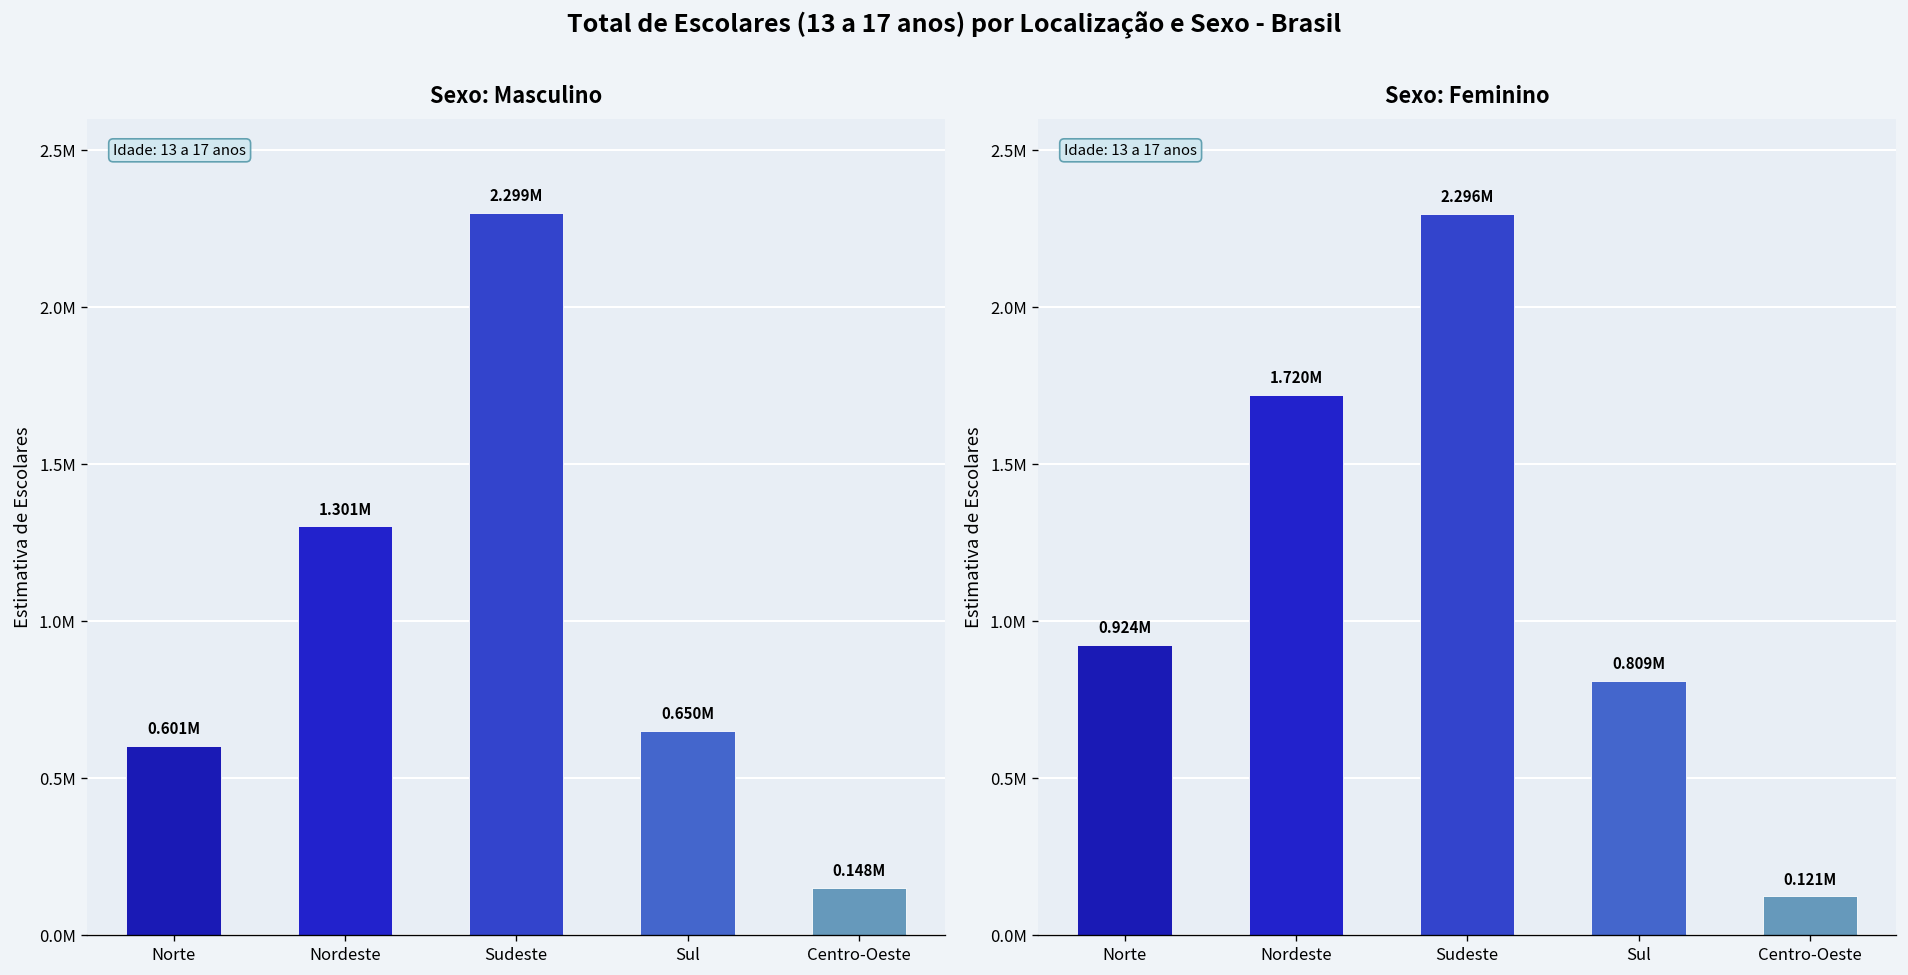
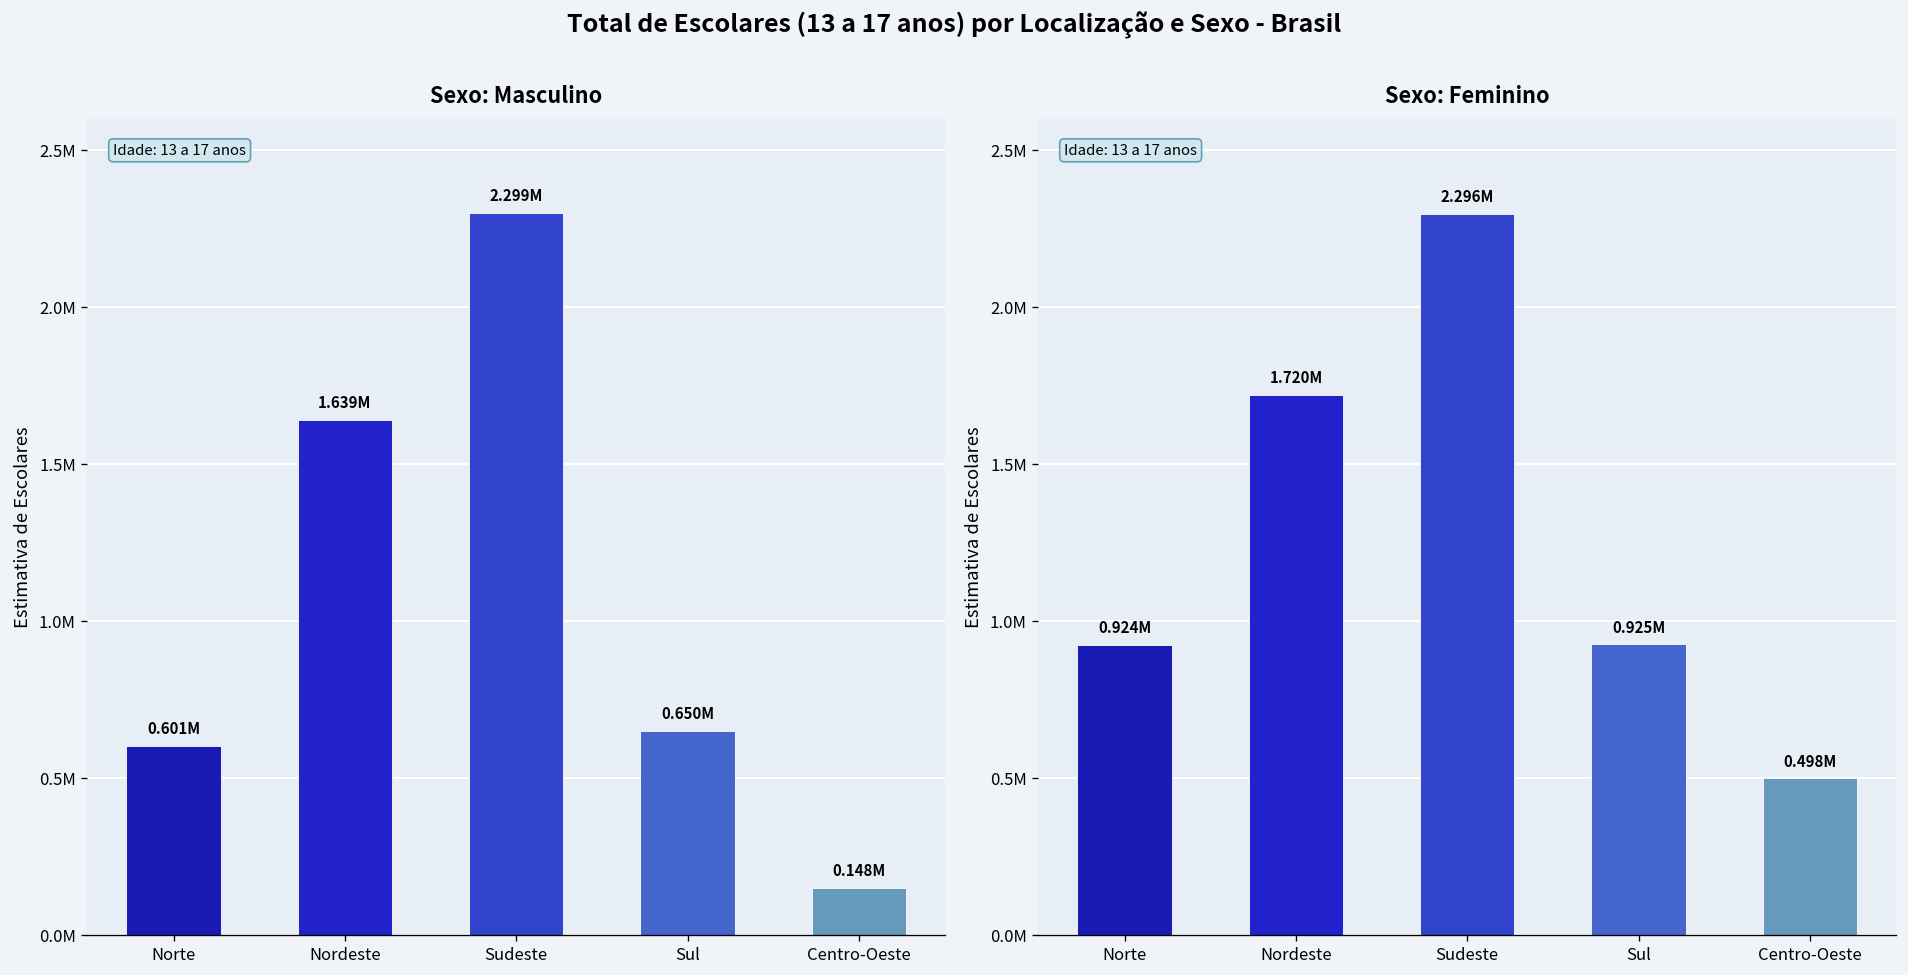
  {
    "Sexo: Masculino": {
      "Norte": "0.601M",
-     "Nordeste": "1.301M",
+     "Nordeste": "1.639M",
      "Sudeste": "2.299M",
      "Sul": "0.650M",
      "Centro-Oeste": "0.148M"
    },
    "Sexo: Feminino": {
      "Norte": "0.924M",
      "Nordeste": "1.720M",
      "Sudeste": "2.296M",
-     "Sul": "0.809M",
-     "Centro-Oeste": "0.121M"
+     "Sul": "0.925M",
+     "Centro-Oeste": "0.498M"
    }
  }
